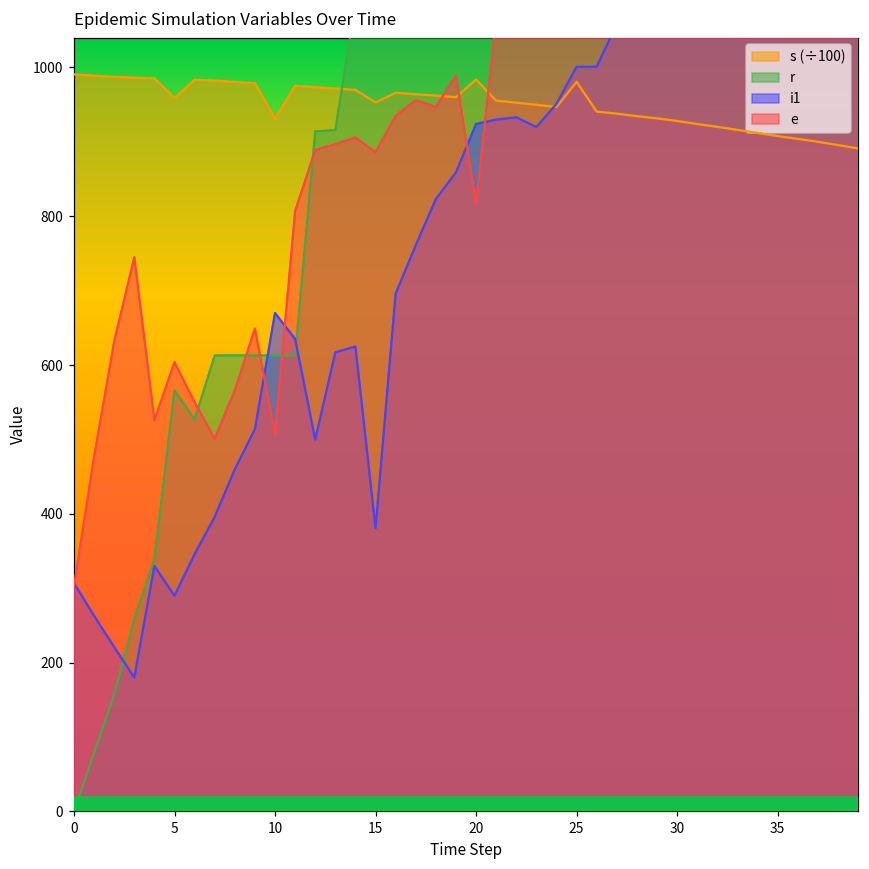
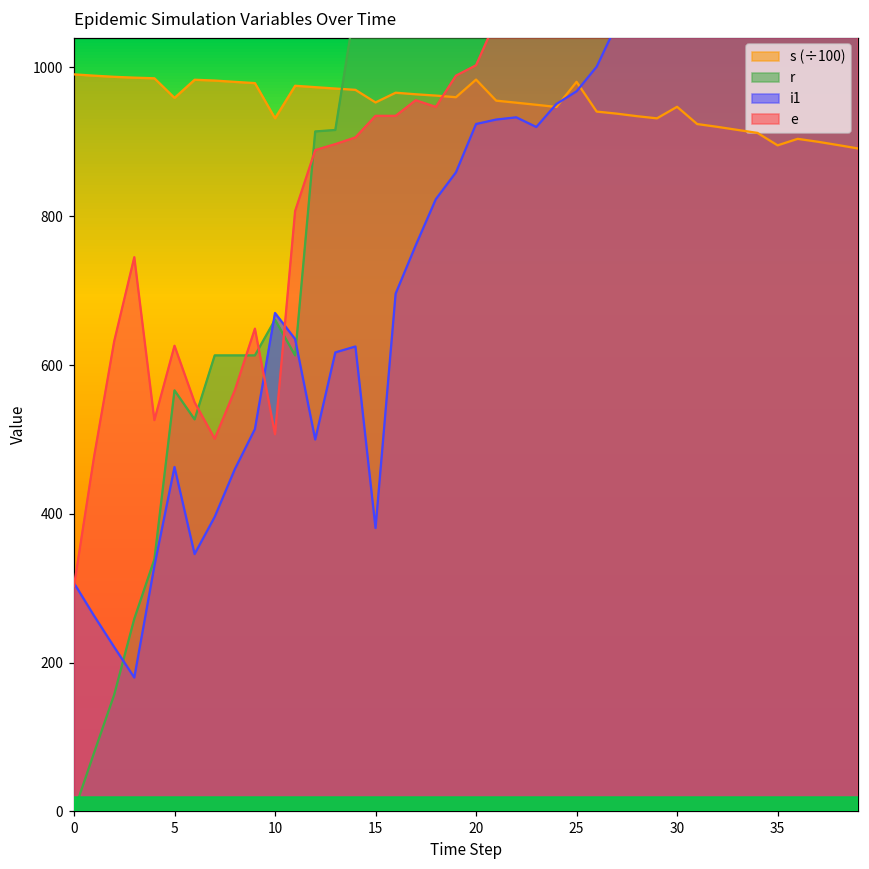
  {
    "s (÷100)": {
      "0": 990,
      "5": 960,
      "10": 930,
      "15": 950,
      "20": 980,
      "25": 980,
-     "30": 930,
-     "35": 910
+     "30": 950,
+     "35": 900
    },
    "r": {
      "5": 570,
-     "10": 610
+     "10": 660
    },
    "i1": {
      "0": 310,
-     "5": 290,
+     "5": 460,
      "10": 670,
      "15": 380,
      "20": 920,
-     "25": 1000
+     "25": 970
    },
    "e": {
      "0": 300,
-     "5": 600,
+     "5": 630,
      "10": 510,
-     "15": 890,
-     "20": 820
+     "15": 940,
+     "20": 1000
    }
  }
